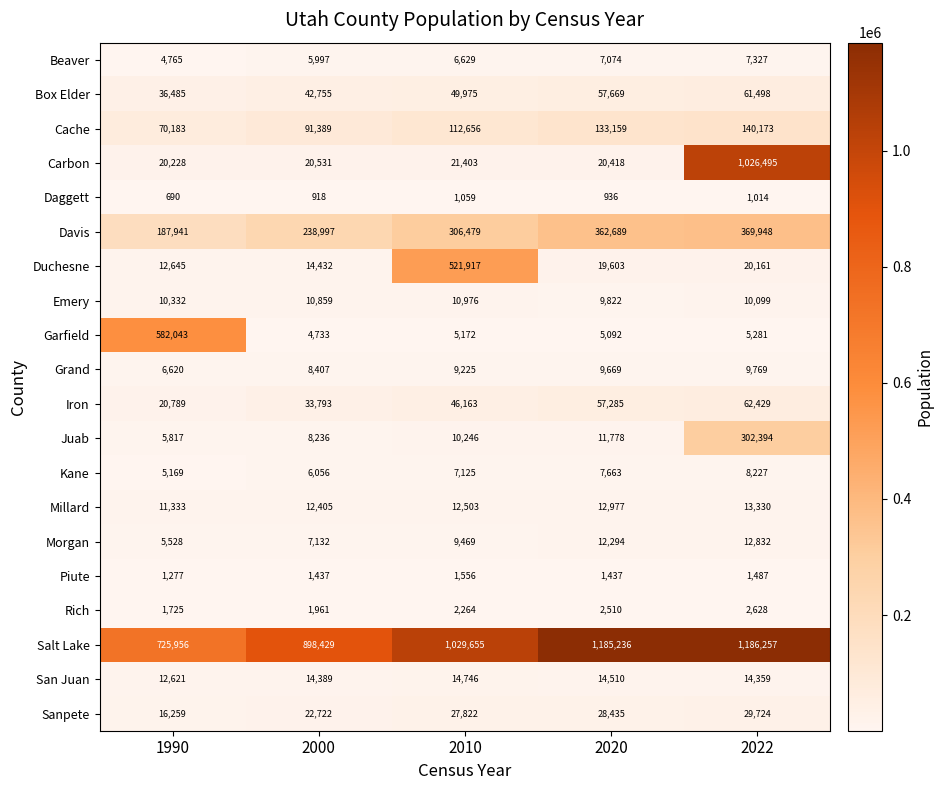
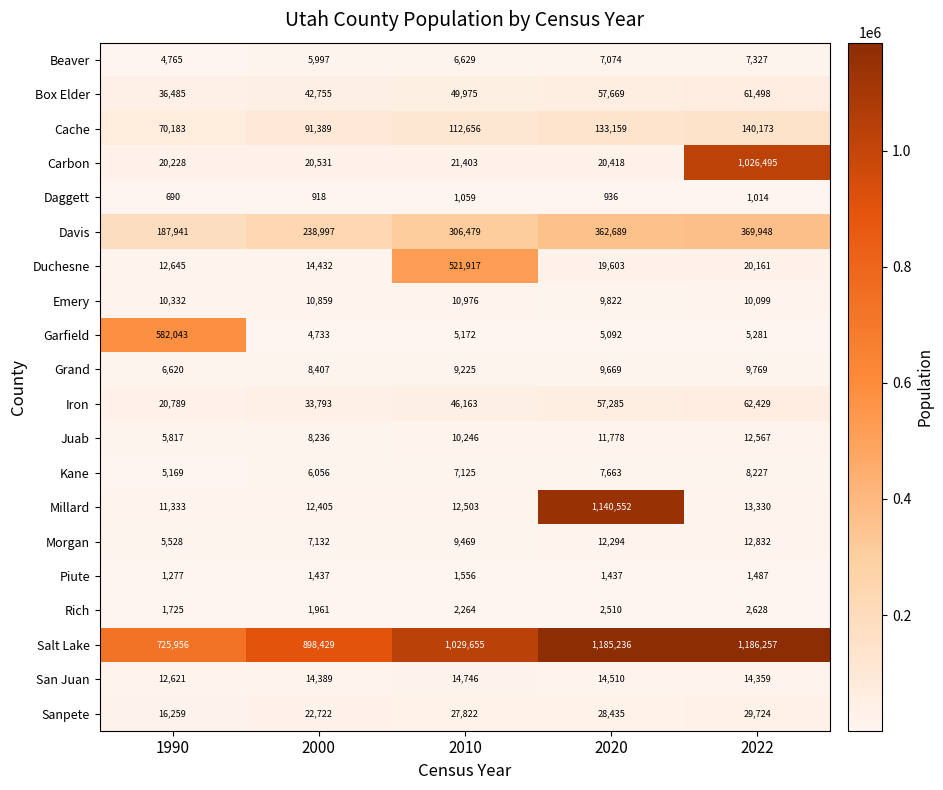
  {
    "Beaver": {
      "1990": "4,765",
      "2000": "5,997",
      "2010": "6,629",
      "2020": "7,074",
      "2022": "7,327"
    },
    "Box Elder": {
      "1990": "36,485",
      "2000": "42,755",
      "2010": "49,975",
      "2020": "57,669",
      "2022": "61,498"
    },
    "Cache": {
      "1990": "70,183",
      "2000": "91,389",
      "2010": "112,656",
      "2020": "133,159",
      "2022": "140,173"
    },
    "Carbon": {
      "1990": "20,228",
      "2000": "20,531",
      "2010": "21,403",
      "2020": "20,418",
      "2022": "1,026,495"
    },
    "Daggett": {
      "1990": "690",
      "2000": "918",
      "2010": "1,059",
      "2020": "936",
      "2022": "1,014"
    },
    "Davis": {
      "1990": "187,941",
      "2000": "238,997",
      "2010": "306,479",
      "2020": "362,689",
      "2022": "369,948"
    },
    "Duchesne": {
      "1990": "12,645",
      "2000": "14,432",
      "2010": "521,917",
      "2020": "19,603",
      "2022": "20,161"
    },
    "Emery": {
      "1990": "10,332",
      "2000": "10,859",
      "2010": "10,976",
      "2020": "9,822",
      "2022": "10,099"
    },
    "Garfield": {
      "1990": "582,043",
      "2000": "4,733",
      "2010": "5,172",
      "2020": "5,092",
      "2022": "5,281"
    },
    "Grand": {
      "1990": "6,620",
      "2000": "8,407",
      "2010": "9,225",
      "2020": "9,669",
      "2022": "9,769"
    },
    "Iron": {
      "1990": "20,789",
      "2000": "33,793",
      "2010": "46,163",
      "2020": "57,285",
      "2022": "62,429"
    },
    "Juab": {
      "1990": "5,817",
      "2000": "8,236",
      "2010": "10,246",
      "2020": "11,778",
-     "2022": "302,394"
+     "2022": "12,567"
    },
    "Kane": {
      "1990": "5,169",
      "2000": "6,056",
      "2010": "7,125",
      "2020": "7,663",
      "2022": "8,227"
    },
    "Millard": {
      "1990": "11,333",
      "2000": "12,405",
      "2010": "12,503",
-     "2020": "12,977",
+     "2020": "1,140,552",
      "2022": "13,330"
    },
    "Morgan": {
      "1990": "5,528",
      "2000": "7,132",
      "2010": "9,469",
      "2020": "12,294",
      "2022": "12,832"
    },
    "Piute": {
      "1990": "1,277",
      "2000": "1,437",
      "2010": "1,556",
      "2020": "1,437",
      "2022": "1,487"
    },
    "Rich": {
      "1990": "1,725",
      "2000": "1,961",
      "2010": "2,264",
      "2020": "2,510",
      "2022": "2,628"
    },
    "Salt Lake": {
      "1990": "725,956",
      "2000": "898,429",
      "2010": "1,029,655",
      "2020": "1,185,236",
      "2022": "1,186,257"
    },
    "San Juan": {
      "1990": "12,621",
      "2000": "14,389",
      "2010": "14,746",
      "2020": "14,510",
      "2022": "14,359"
    },
    "Sanpete": {
      "1990": "16,259",
      "2000": "22,722",
      "2010": "27,822",
      "2020": "28,435",
      "2022": "29,724"
    }
  }
